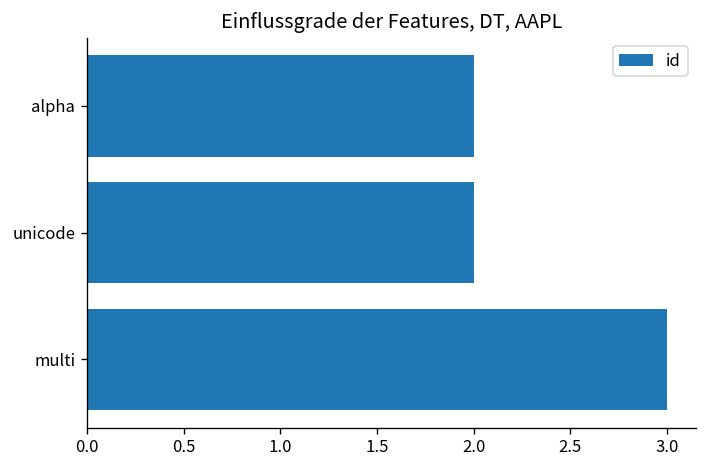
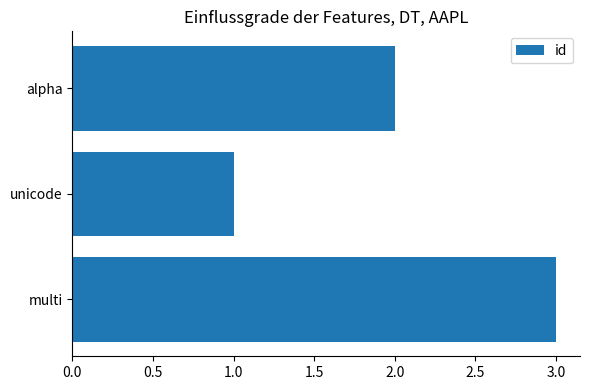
  {
    "alpha": 2,
-   "unicode": 2,
+   "unicode": 1,
    "multi": 3
  }
